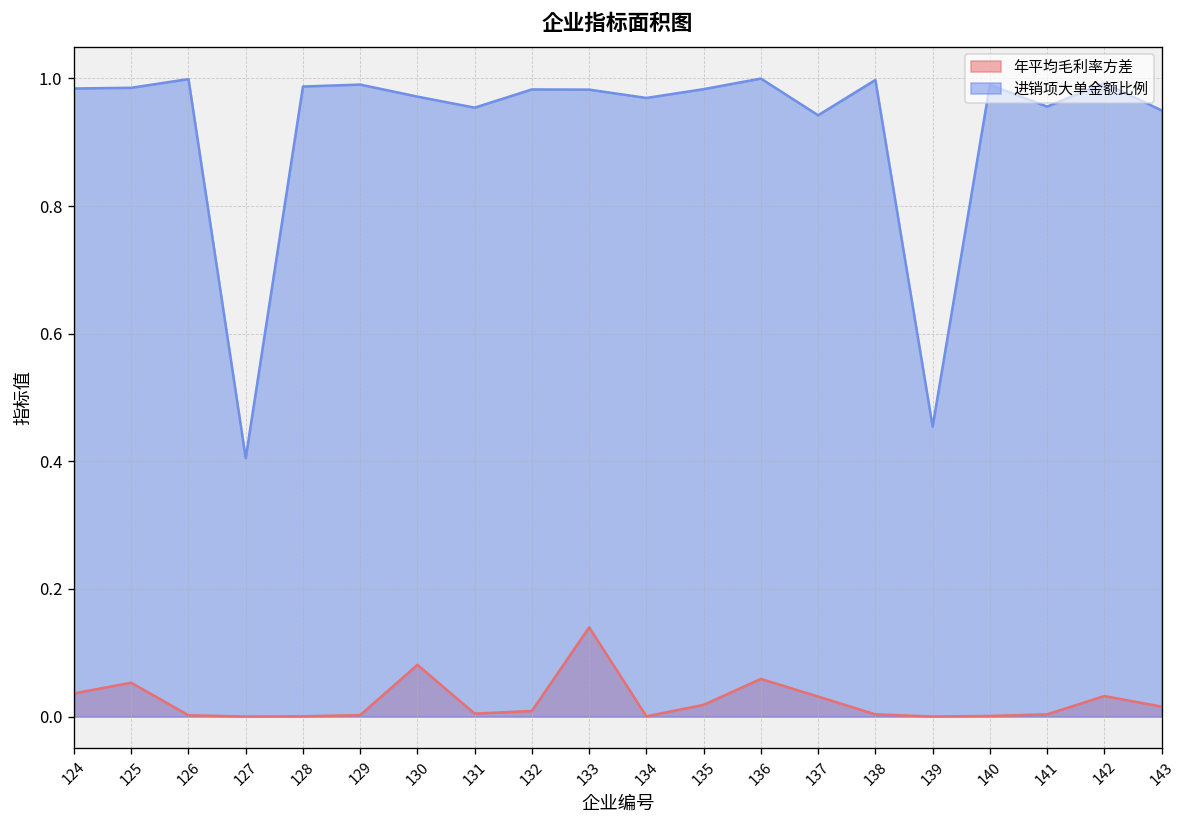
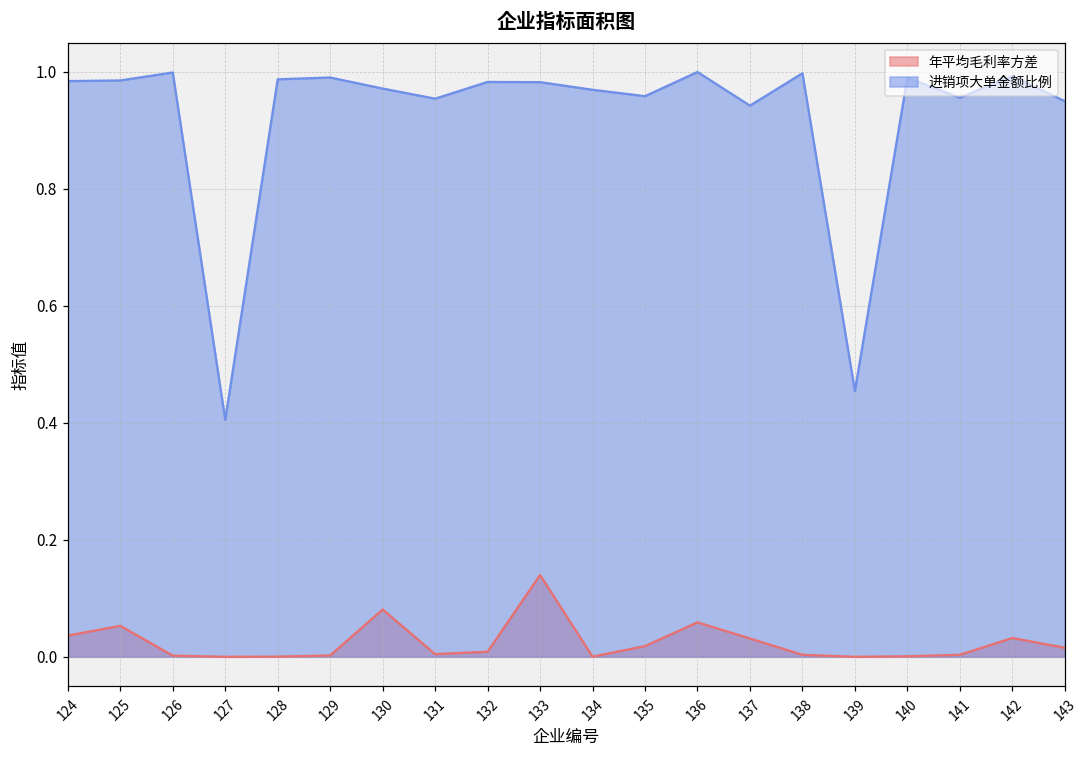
  {
    "年平均毛利率方差": {
      "124": 0.04,
      "125": 0.05,
      "126": 0.00,
      "127": 0.00,
      "128": 0.00,
      "129": 0.00,
      "130": 0.08,
      "131": 0.00,
      "132": 0.01,
      "133": 0.14,
      "134": 0.00,
      "135": 0.02,
      "136": 0.06,
      "137": 0.03,
      "138": 0.00,
      "139": 0.00,
      "140": 0.00,
      "141": 0.00,
      "142": 0.03,
      "143": 0.02
    },
    "进销项大单金额比例": {
      "124": 0.98,
      "125": 0.99,
      "126": 1.00,
      "127": 0.41,
      "128": 0.99,
      "129": 0.99,
      "130": 0.97,
      "131": 0.95,
      "132": 0.98,
      "133": 0.98,
      "134": 0.97,
-     "135": 0.98,
+     "135": 0.96,
      "136": 1.00,
      "137": 0.94,
      "138": 1.00,
      "139": 0.45,
      "141": 0.96,
      "143": 0.95
    }
  }
